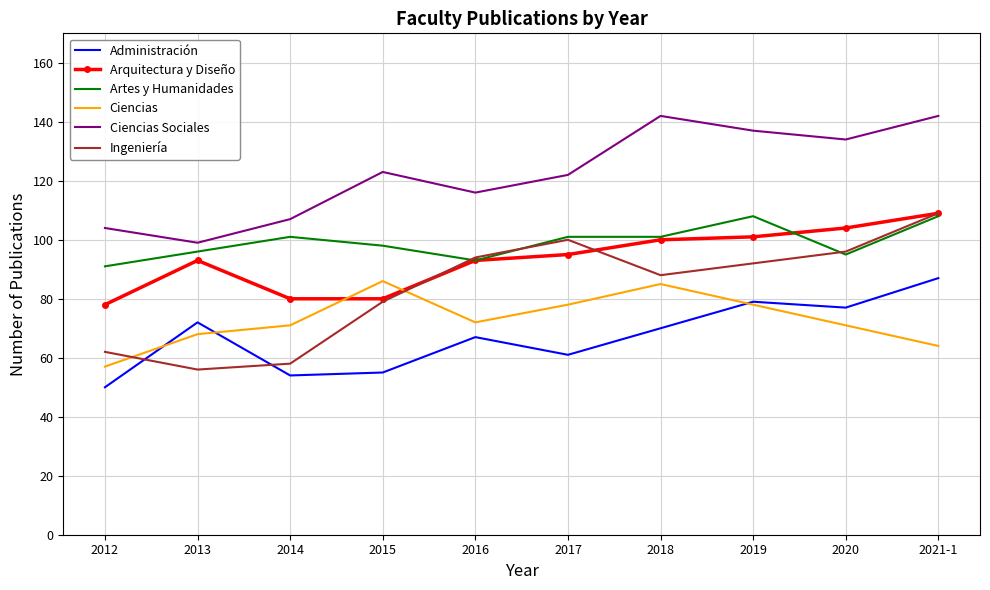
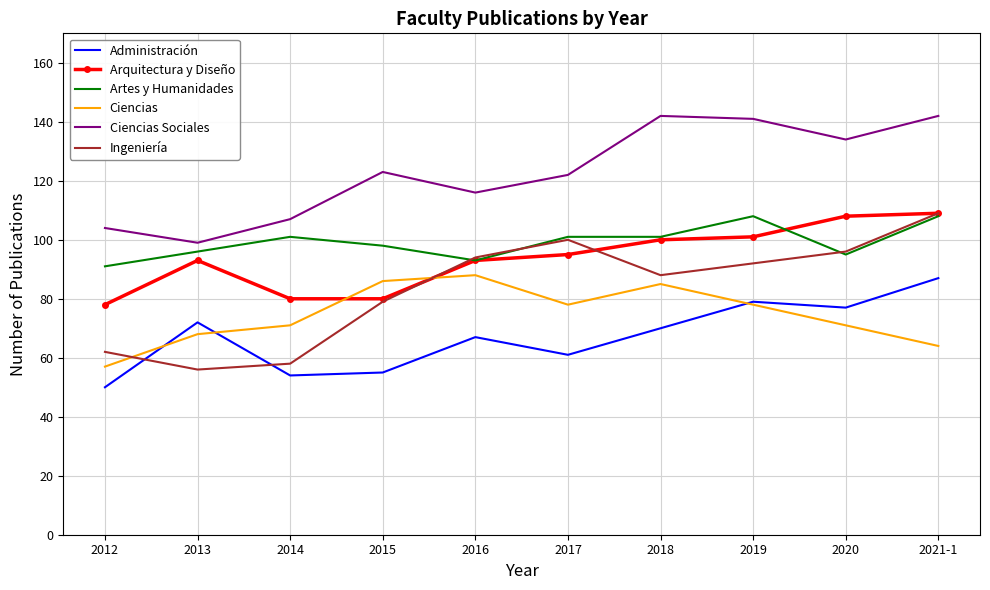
  {
    "Administración": {
      "2012": 50,
      "2013": 72,
      "2014": 54,
      "2015": 55,
      "2016": 67,
      "2017": 61,
      "2018": 70,
      "2019": 79,
      "2020": 77,
      "2021-1": 87
    },
    "Arquitectura y Diseño": {
      "2012": 78,
      "2013": 93,
      "2014": 80,
      "2015": 80,
      "2017": 95,
      "2018": 100,
      "2019": 101,
-     "2020": 104
+     "2020": 108
    },
    "Artes y Humanidades": {
      "2012": 91,
      "2013": 96,
      "2014": 101,
      "2015": 98,
      "2017": 101,
      "2018": 101,
      "2019": 108,
      "2020": 95,
      "2021-1": 108
    },
    "Ciencias": {
      "2012": 57,
      "2013": 68,
      "2014": 71,
      "2015": 86,
-     "2016": 72,
+     "2016": 88,
      "2017": 78,
      "2018": 85,
      "2019": 78,
      "2020": 71,
      "2021-1": 64
    },
    "Ciencias Sociales": {
      "2012": 104,
      "2013": 99,
      "2014": 107,
      "2015": 123,
      "2016": 116,
      "2017": 122,
      "2018": 142,
-     "2019": 137,
+     "2019": 141,
      "2020": 134,
      "2021-1": 142
    },
    "Ingeniería": {
      "2012": 62,
      "2013": 56,
      "2014": 58,
      "2015": 79,
      "2016": 94,
      "2017": 100,
      "2018": 88,
      "2019": 92,
      "2020": 96
    }
  }
